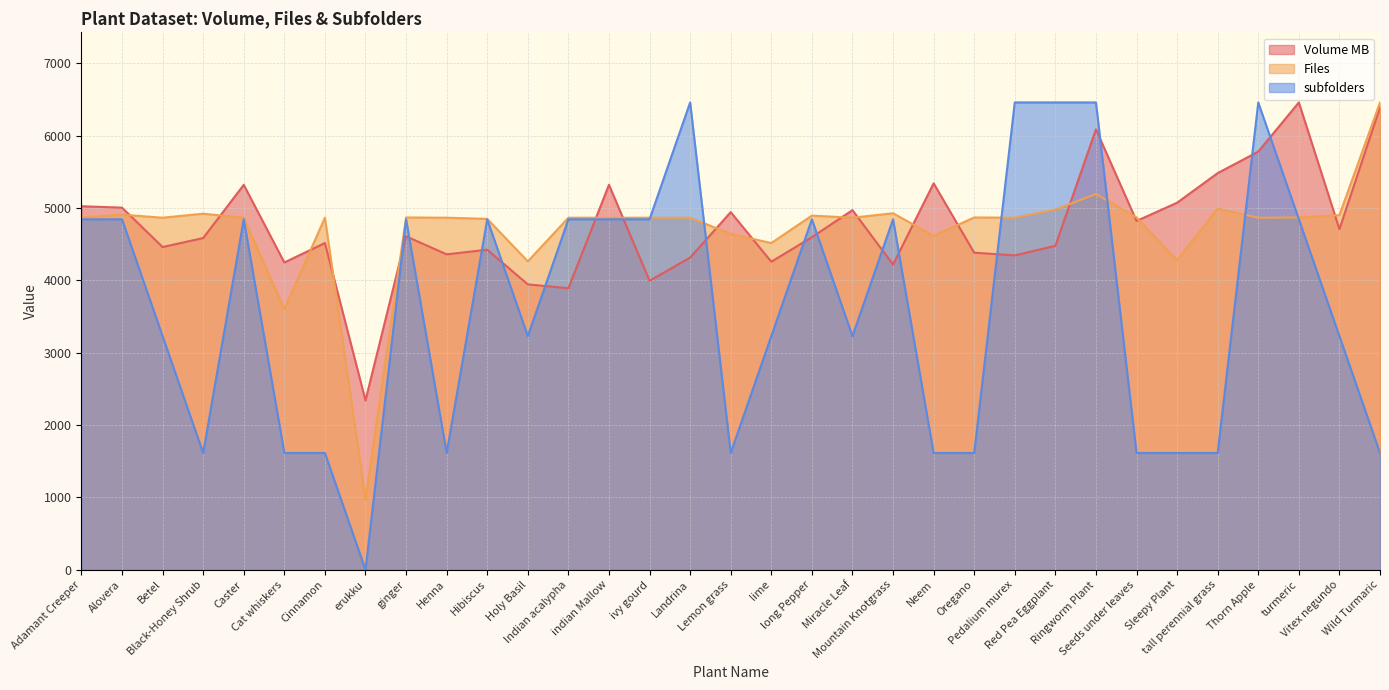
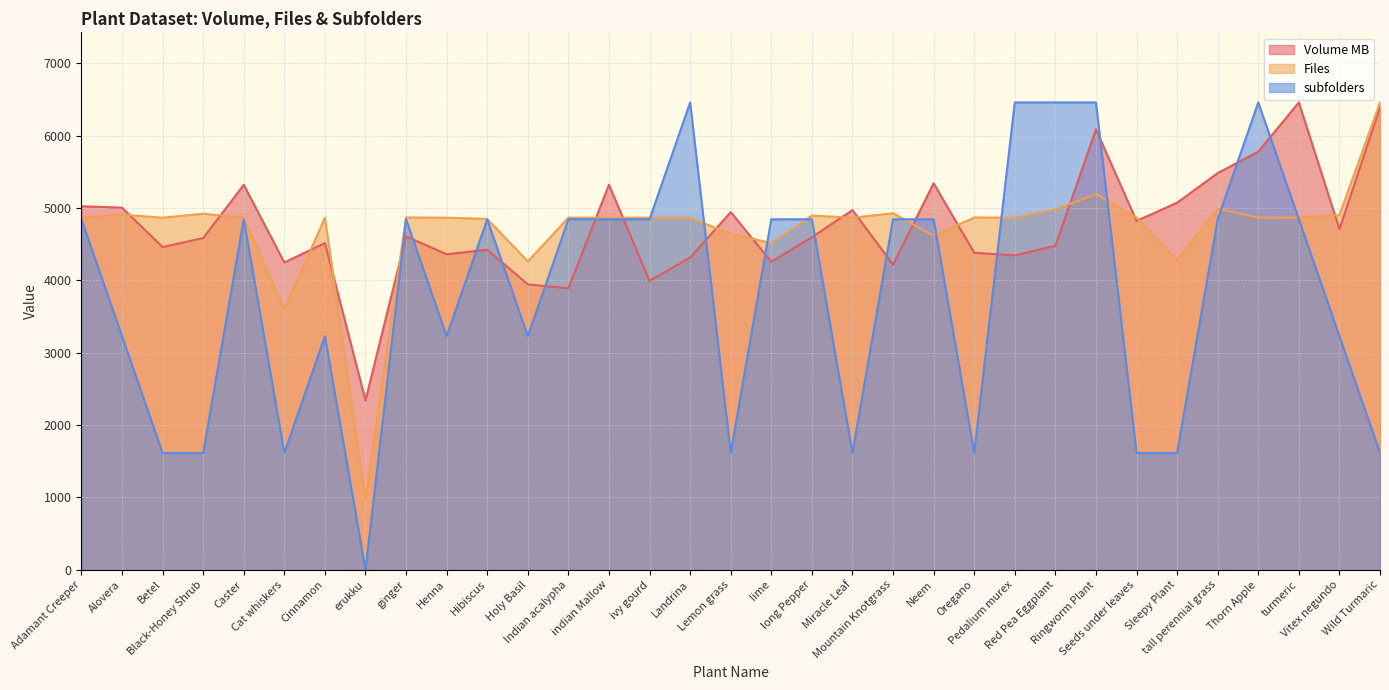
  {
    "subfolders": {
-     "Alovera": 4800,
-     "Betel": 3200,
+     "Alovera": 3200,
+     "Betel": 1600,
      "Black-Honey Shrub": 1600,
      "Cat whiskers": 1600,
-     "Cinnamon": 1600,
+     "Cinnamon": 3200,
      "erukku": 0,
-     "Henna": 1600,
+     "Henna": 3200,
      "Holy Basil": 3200,
      "Landrina": 6500,
      "Lemon grass": 1600,
-     "lime": 3200,
+     "lime": 4800,
      "long Pepper": 4800,
-     "Miracle Leaf": 3200,
+     "Miracle Leaf": 1600,
      "Mountain Knotgrass": 4800,
-     "Neem": 1600,
+     "Neem": 4800,
      "Oregano": 1600,
      "Pedalium murex": 6500,
      "Red Pea Eggplant": 6500,
      "Ringworm Plant": 6500,
      "Seeds under leaves": 1600,
      "Sleepy Plant": 1600,
-     "tall perennial grass": 1600,
+     "tall perennial grass": 4800,
      "Thorn Apple": 6500,
      "Vitex negundo": 3200,
      "Wild Turmaric": 1600
    }
  }
